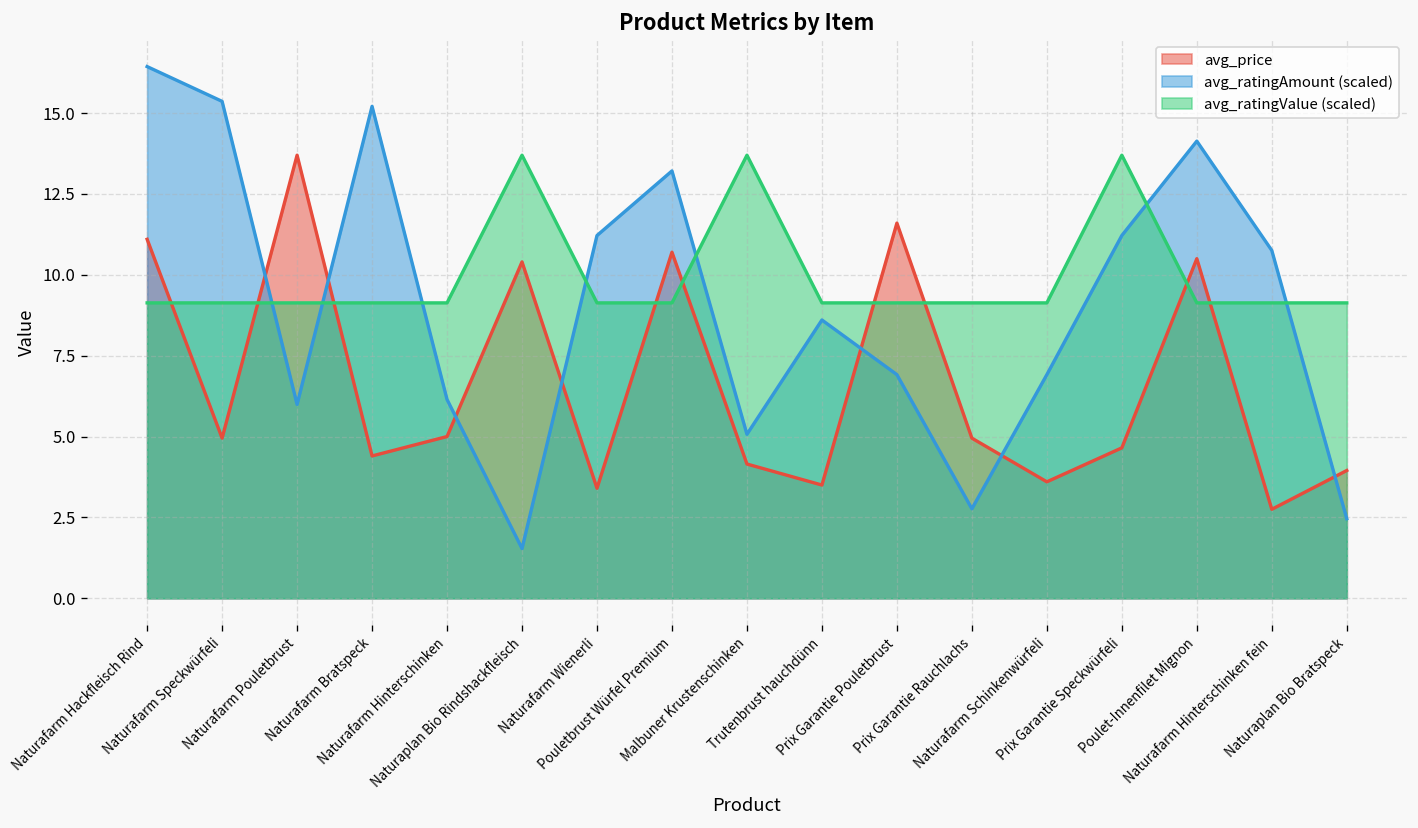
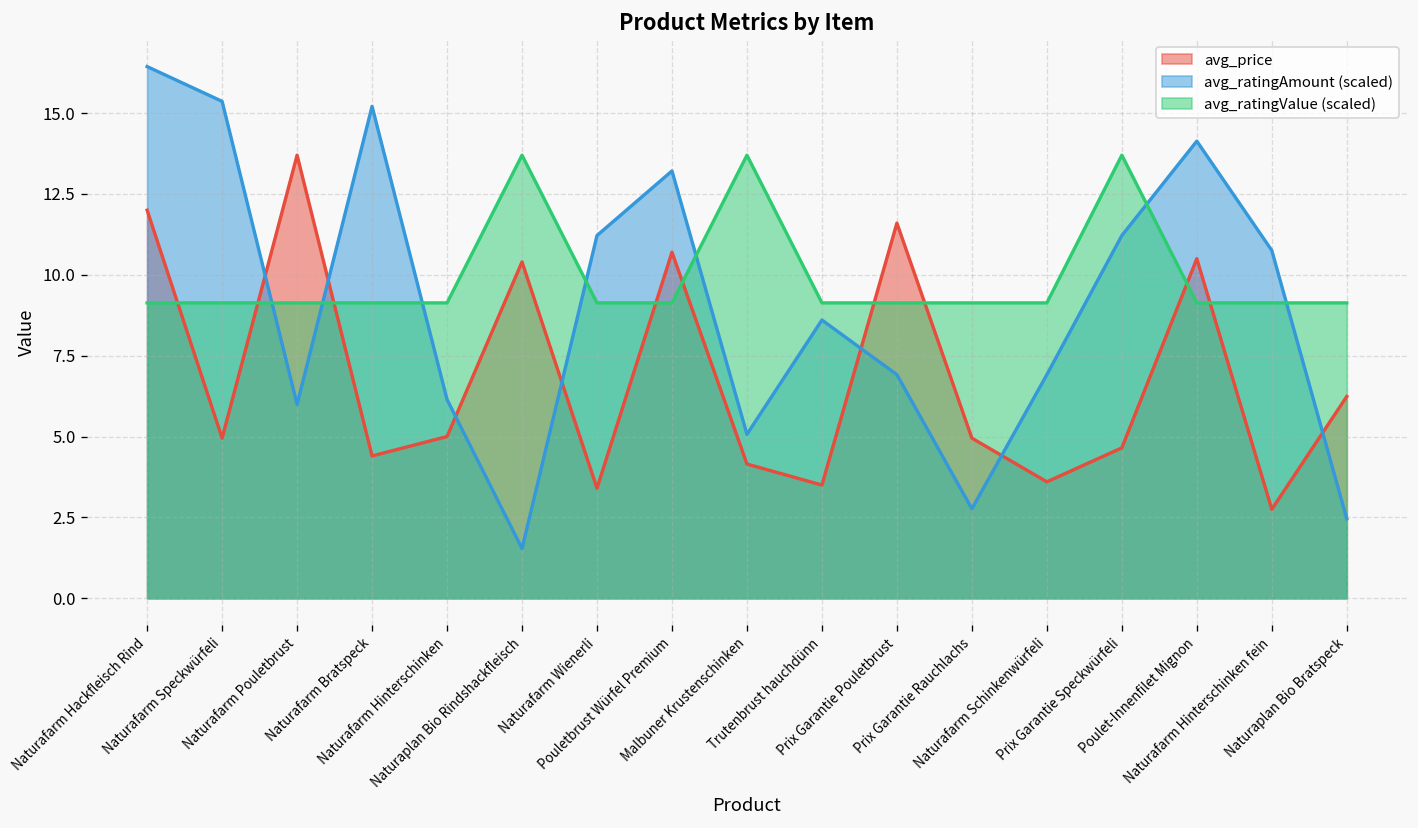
  {
    "avg_price": {
-     "Naturafarm Hackfleisch Rind": 11.1,
+     "Naturafarm Hackfleisch Rind": 12.0,
      "Naturafarm Speckwürfeli": 5.0,
      "Naturafarm Pouletbrust": 13.7,
      "Naturafarm Bratspeck": 4.4,
      "Naturafarm Hinterschinken": 5.0,
      "Naturaplan Bio Rindshackfleisch": 10.4,
      "Naturafarm Wienerli": 3.4,
      "Pouletbrust Würfel Premium": 10.7,
      "Malbuner Krustenschinken": 4.2,
      "Trutenbrust hauchdünn": 3.5,
      "Prix Garantie Pouletbrust": 11.6,
      "Prix Garantie Rauchlachs": 5.0,
      "Naturafarm Schinkenwürfeli": 3.6,
      "Prix Garantie Speckwürfeli": 4.7,
      "Poulet-Innenfilet Mignon": 10.5,
      "Naturafarm Hinterschinken fein": 2.8,
-     "Naturaplan Bio Bratspeck": 4.0
+     "Naturaplan Bio Bratspeck": 6.2
    },
    "avg_ratingAmount (scaled)": {
      "Naturafarm Hackfleisch Rind": 16.4,
      "Naturafarm Speckwürfeli": 15.4,
      "Naturafarm Pouletbrust": 6.0,
      "Naturafarm Bratspeck": 15.2,
      "Naturafarm Hinterschinken": 6.1,
      "Naturaplan Bio Rindshackfleisch": 1.5,
      "Naturafarm Wienerli": 11.2,
      "Pouletbrust Würfel Premium": 13.2,
      "Malbuner Krustenschinken": 5.1,
      "Trutenbrust hauchdünn": 8.6,
      "Prix Garantie Pouletbrust": 6.9,
      "Prix Garantie Rauchlachs": 2.8,
      "Naturafarm Schinkenwürfeli": 6.9,
      "Prix Garantie Speckwürfeli": 11.2,
      "Poulet-Innenfilet Mignon": 14.1,
      "Naturafarm Hinterschinken fein": 10.8,
      "Naturaplan Bio Bratspeck": 2.5
    },
    "avg_ratingValue (scaled)": {
      "Naturafarm Hackfleisch Rind": 9.1,
      "Naturafarm Speckwürfeli": 9.1,
      "Naturafarm Pouletbrust": 9.1,
      "Naturafarm Bratspeck": 9.1,
      "Naturafarm Hinterschinken": 9.1,
      "Naturaplan Bio Rindshackfleisch": 13.7,
      "Naturafarm Wienerli": 9.1,
      "Pouletbrust Würfel Premium": 9.1,
      "Malbuner Krustenschinken": 13.7,
      "Trutenbrust hauchdünn": 9.1,
      "Prix Garantie Pouletbrust": 9.1,
      "Prix Garantie Rauchlachs": 9.1,
      "Naturafarm Schinkenwürfeli": 9.1,
      "Prix Garantie Speckwürfeli": 13.7,
      "Poulet-Innenfilet Mignon": 9.1,
      "Naturafarm Hinterschinken fein": 9.1,
      "Naturaplan Bio Bratspeck": 9.1
    }
  }
